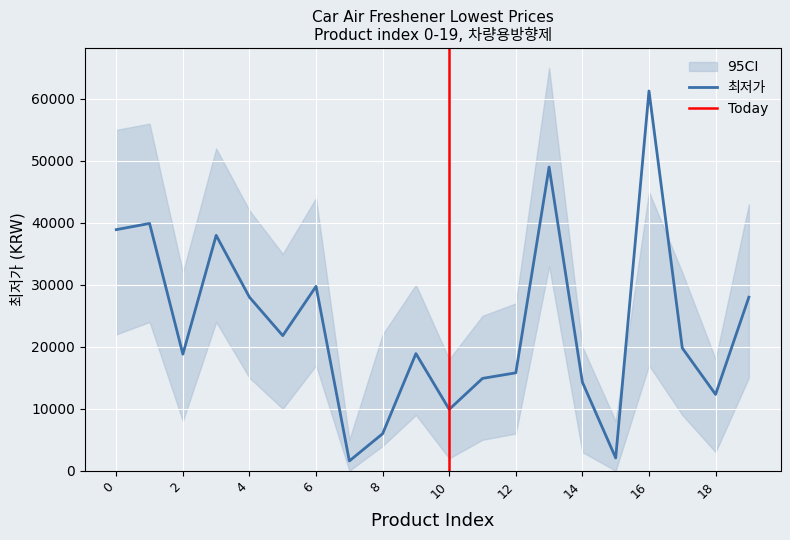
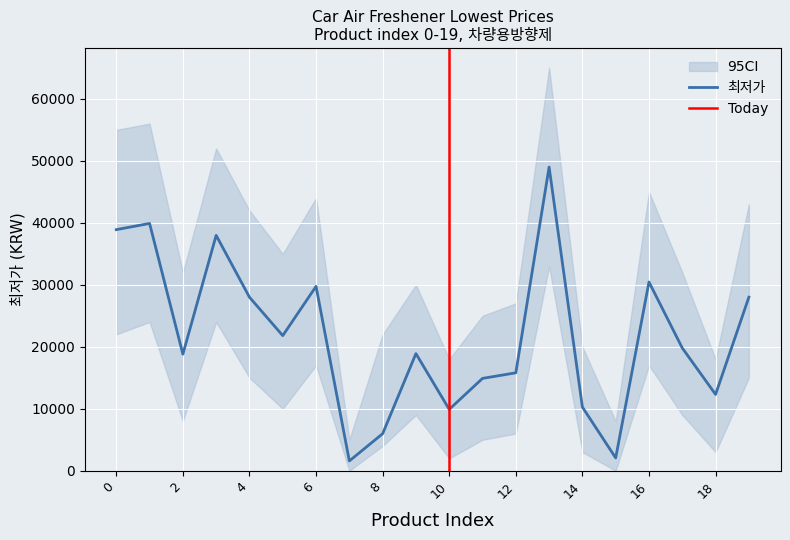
  {
    "최저가": {
      "0": 39000,
      "2": 19000,
      "4": 28000,
      "6": 30000,
      "8": 6000,
      "10": 10000,
      "12": 16000,
-     "14": 14000,
-     "16": 61000,
+     "14": 10000,
+     "16": 30000,
      "18": 12000
    }
  }
